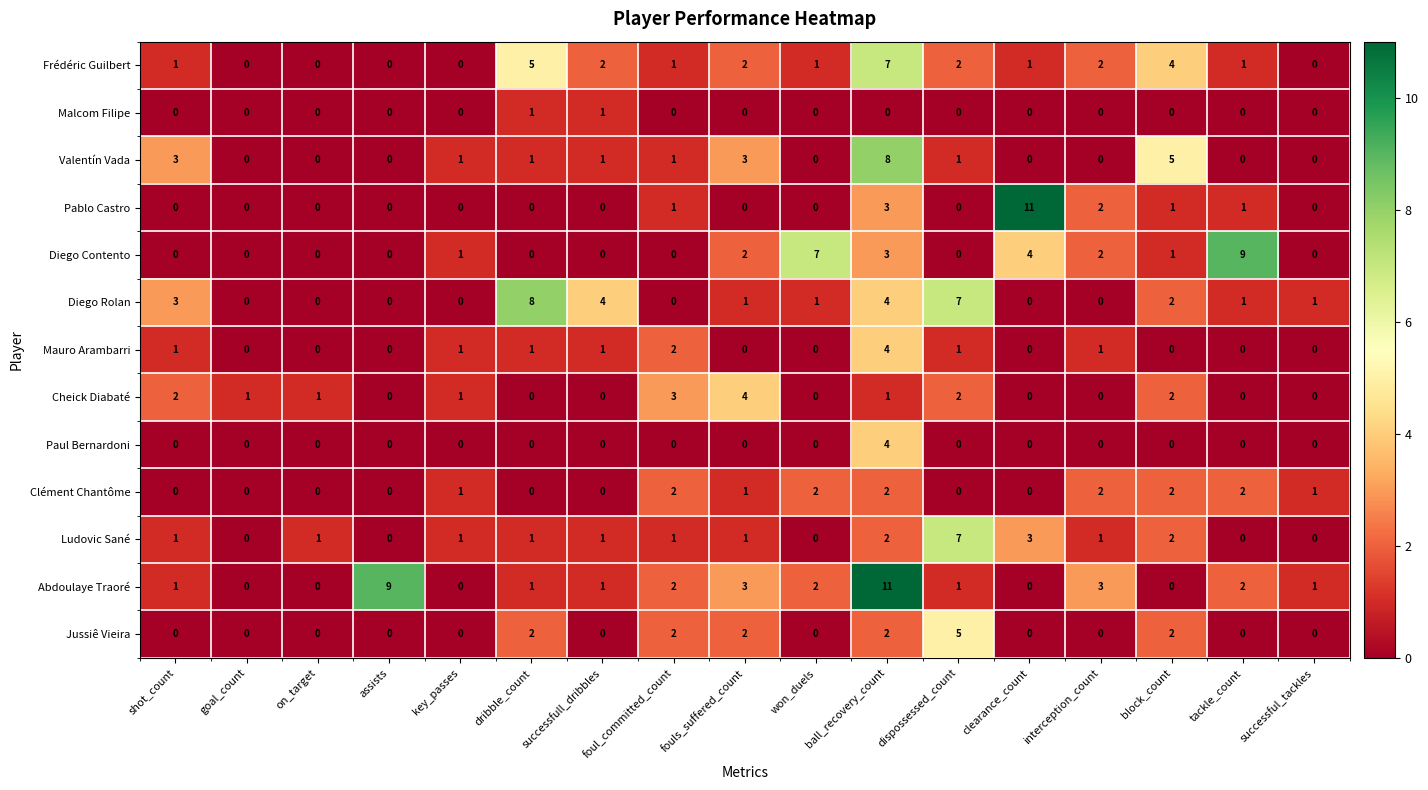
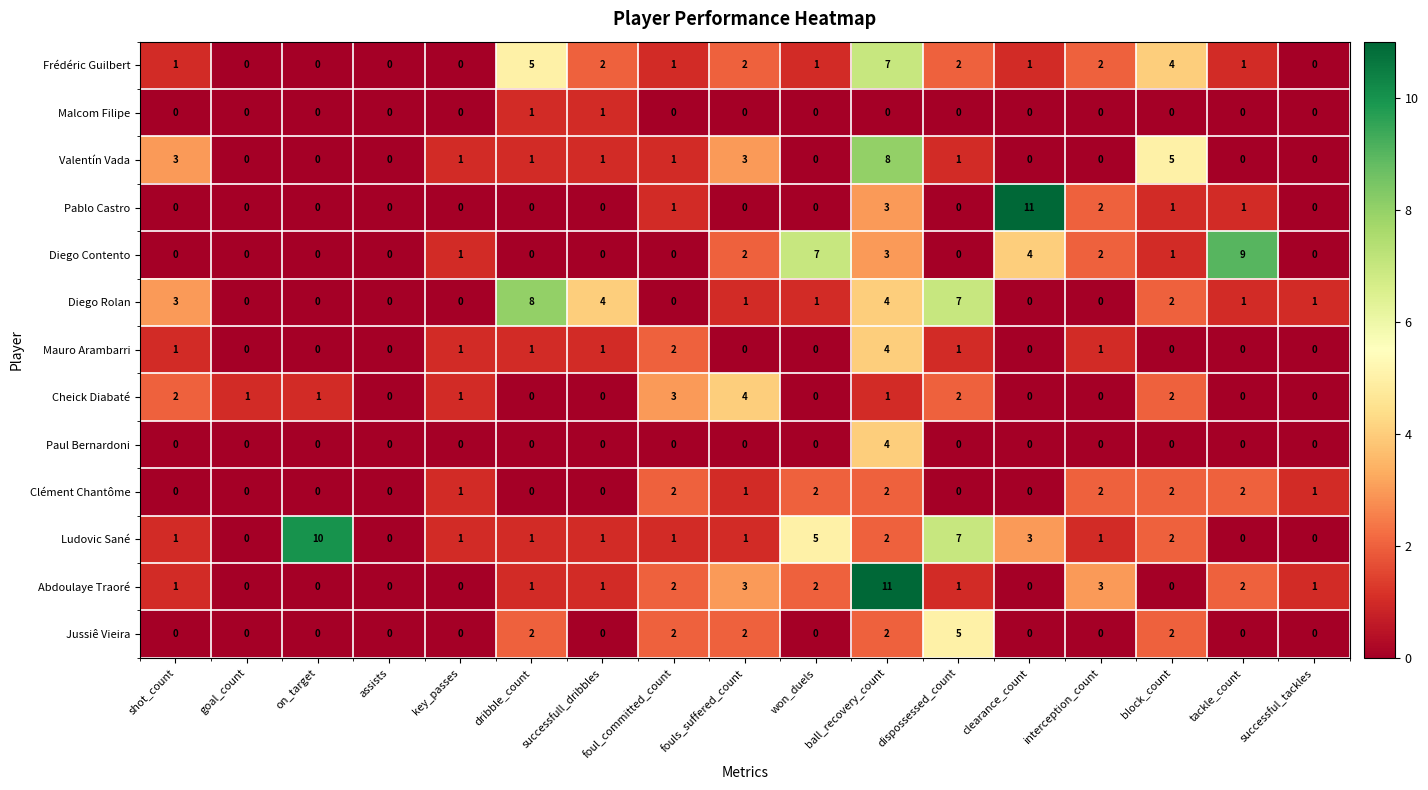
  {
    "Ludovic Sané": {
      "shot_count": 1,
      "goal_count": 0,
-     "on_target": 1,
+     "on_target": 10,
      "assists": 0,
      "key_passes": 1,
      "dribble_count": 1,
      "successfull_dribbles": 1,
      "foul_committed_count": 1,
      "fouls_suffered_count": 1,
-     "won_duels": 0,
+     "won_duels": 5,
      "ball_recovery_count": 2,
      "dispossessed_count": 7,
      "clearance_count": 3,
      "interception_count": 1,
      "block_count": 2,
      "tackle_count": 0,
      "successful_tackles": 0
    },
    "Abdoulaye Traoré": {
      "shot_count": 1,
      "goal_count": 0,
      "on_target": 0,
-     "assists": 9,
+     "assists": 0,
      "key_passes": 0,
      "dribble_count": 1,
      "successfull_dribbles": 1,
      "foul_committed_count": 2,
      "fouls_suffered_count": 3,
      "won_duels": 2,
      "ball_recovery_count": 11,
      "dispossessed_count": 1,
      "clearance_count": 0,
      "interception_count": 3,
      "block_count": 0,
      "tackle_count": 2,
      "successful_tackles": 1
    }
  }
